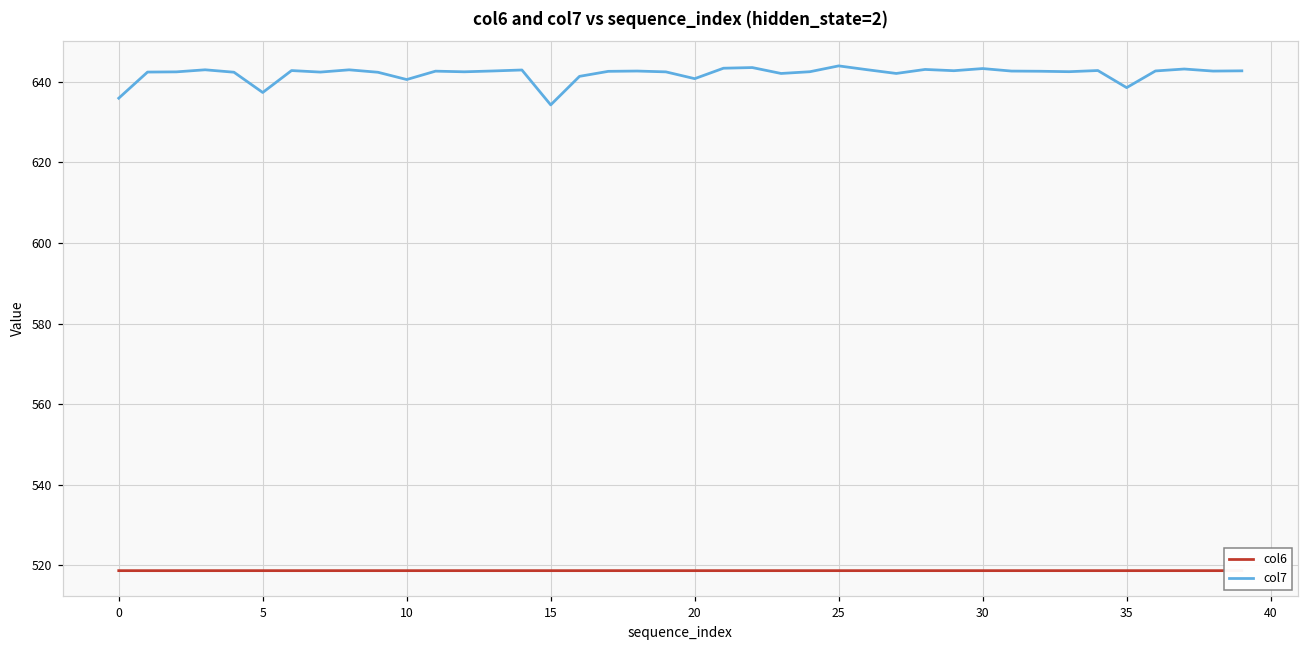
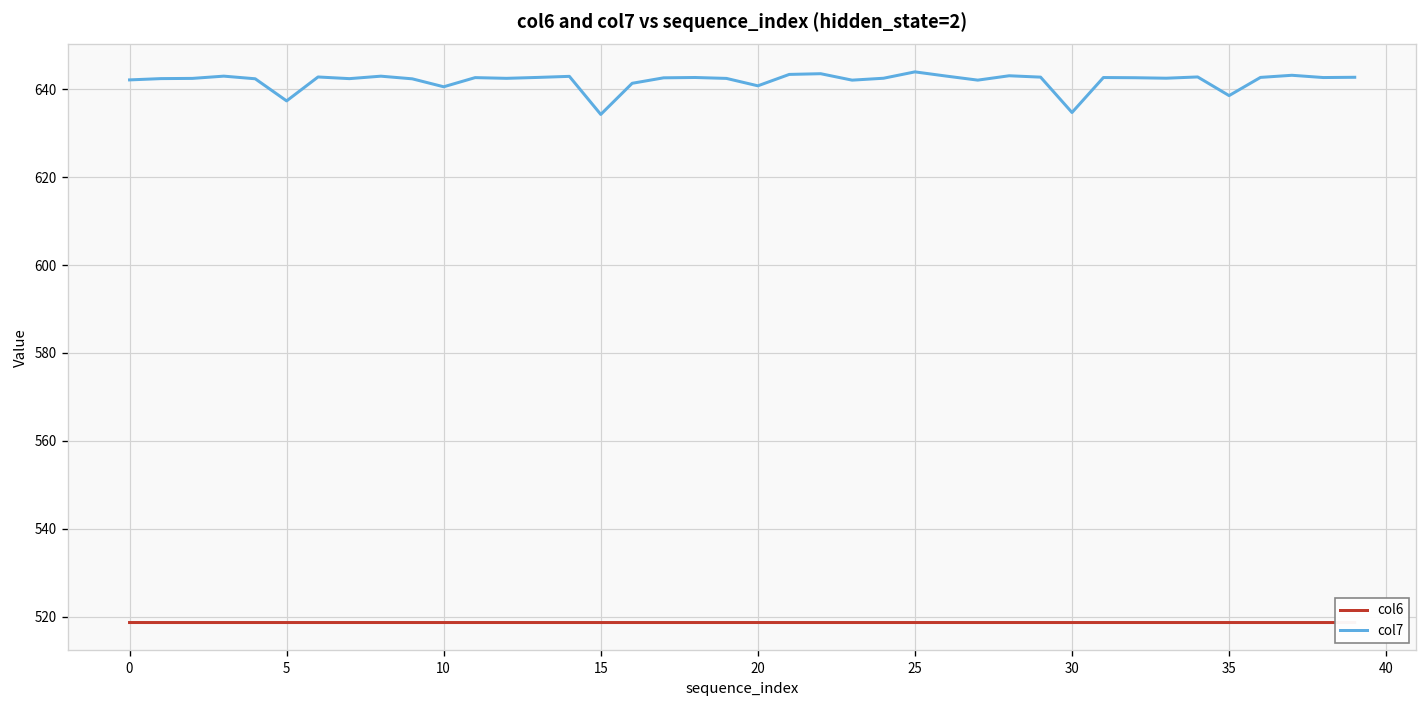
  {
    "col6": {
      "0": 519,
      "5": 519,
      "10": 519,
      "15": 519,
      "20": 519,
      "25": 519,
      "30": 519,
      "35": 519
    },
    "col7": {
-     "0": 636,
+     "0": 642,
      "5": 637,
      "10": 641,
      "15": 634,
      "20": 641,
      "25": 644,
-     "30": 643,
+     "30": 635,
      "35": 639
    }
  }
